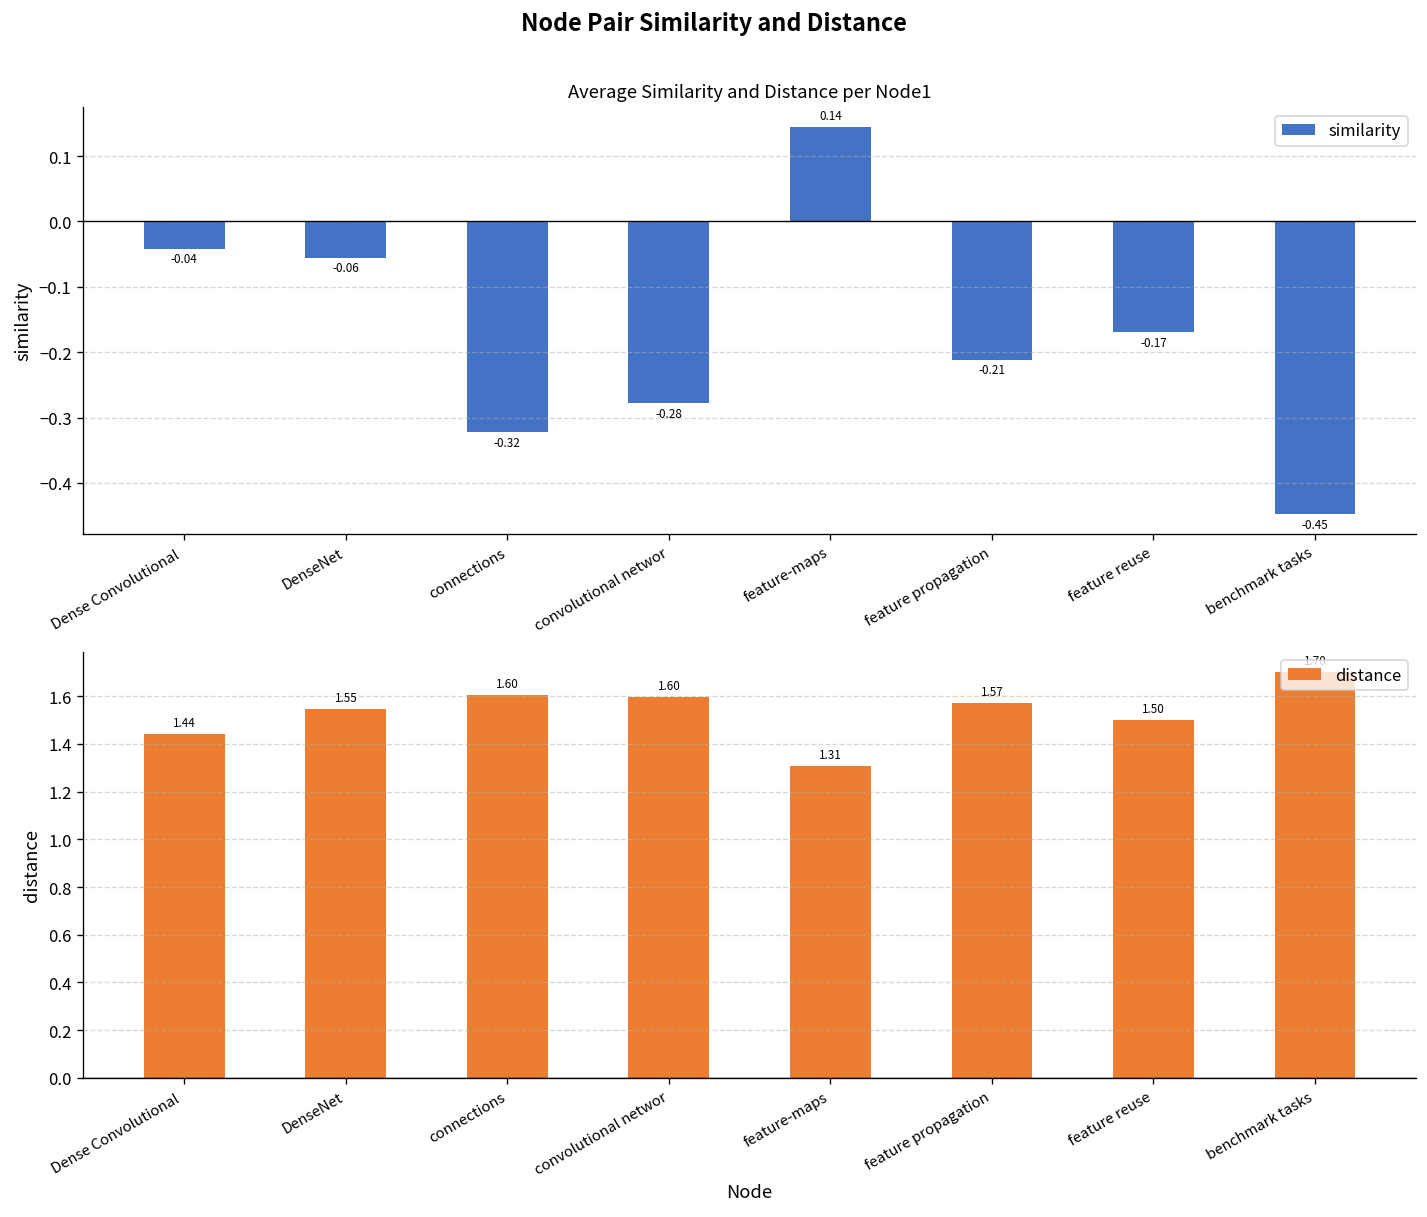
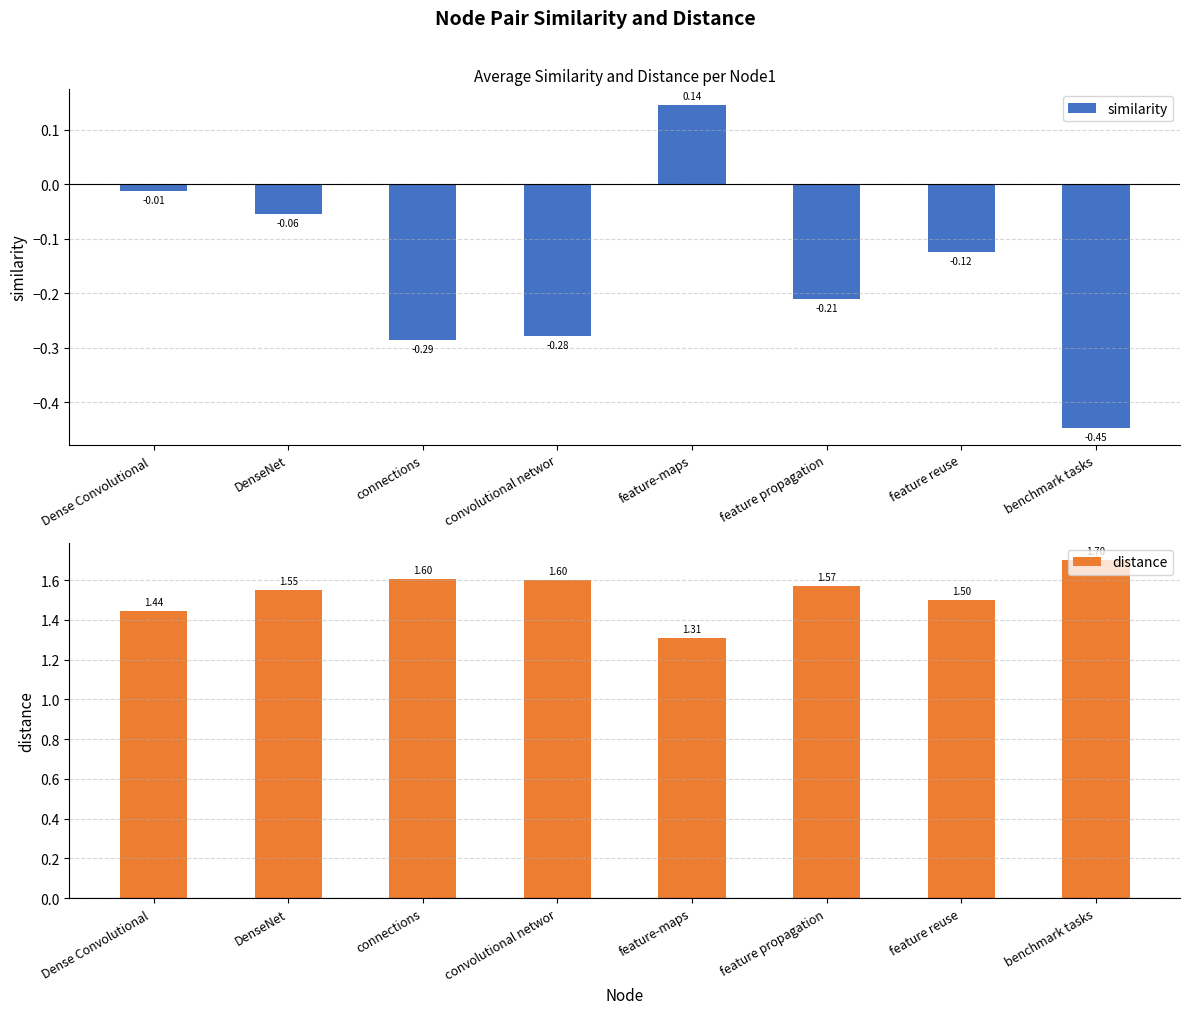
  {
    "Average Similarity and Distance per Node1": {
-     "Dense Convolutional": -0.04,
+     "Dense Convolutional": -0.01,
      "DenseNet": -0.06,
-     "connections": -0.32,
+     "connections": -0.29,
      "convolutional networ": -0.28,
      "feature-maps": 0.14,
      "feature propagation": -0.21,
-     "feature reuse": -0.17,
+     "feature reuse": -0.12,
      "benchmark tasks": -0.45
    }
  }
